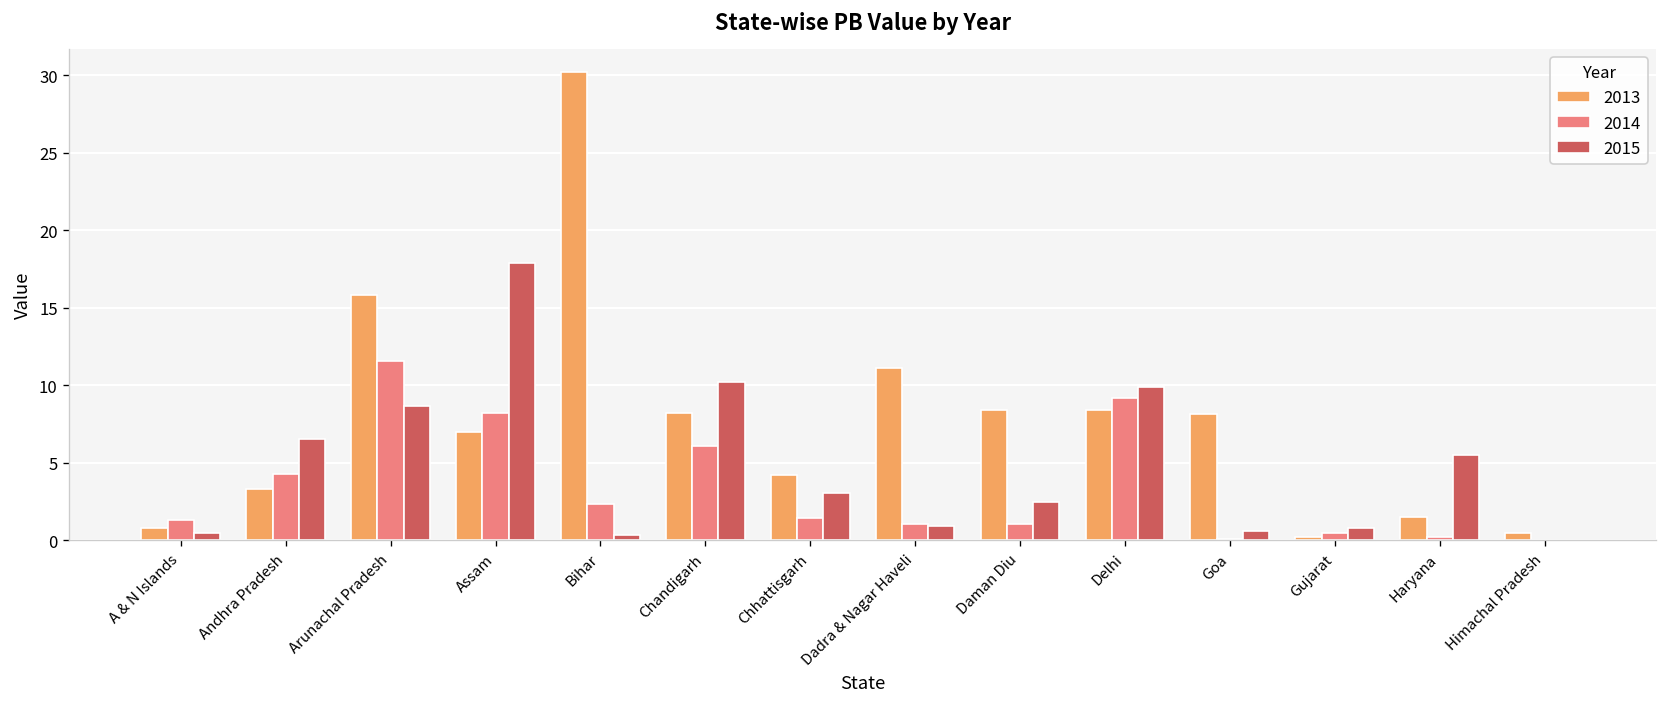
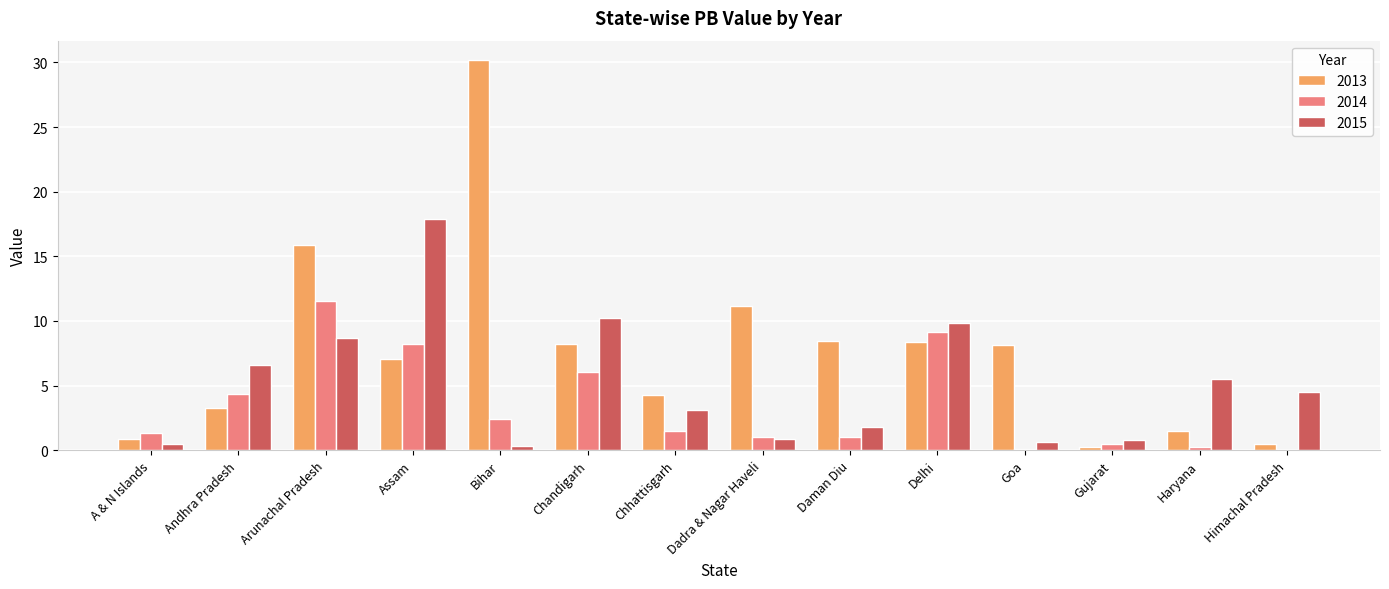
  {
    "2015": {
      "A & N Islands": 0.5,
      "Andhra Pradesh": 6.6,
      "Arunachal Pradesh": 8.7,
      "Assam": 17.9,
      "Bihar": 0.4,
      "Chandigarh": 10.2,
      "Chhattisgarh": 3.1,
      "Dadra & Nagar Haveli": 0.9,
-     "Daman Diu": 2.5,
+     "Daman Diu": 1.8,
      "Delhi": 9.9,
      "Goa": 0.6,
      "Gujarat": 0.8,
      "Haryana": 5.5,
-     "Himachal Pradesh": 0.0
+     "Himachal Pradesh": 4.5
    }
  }
